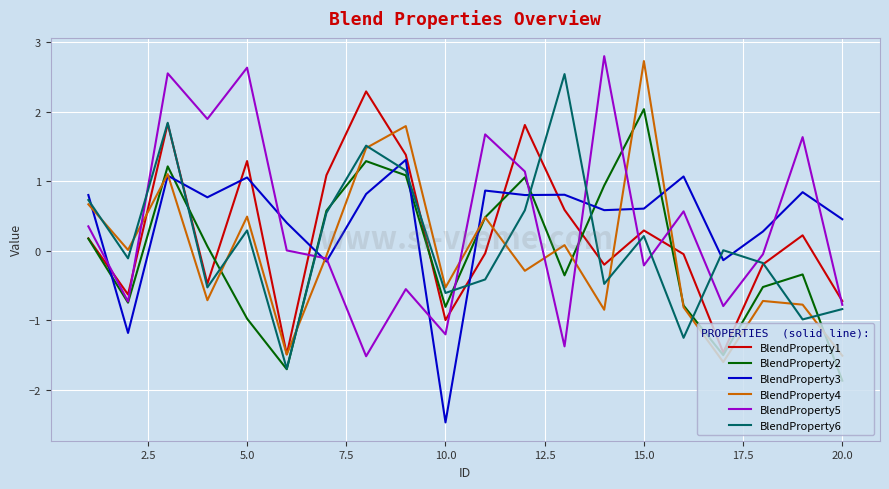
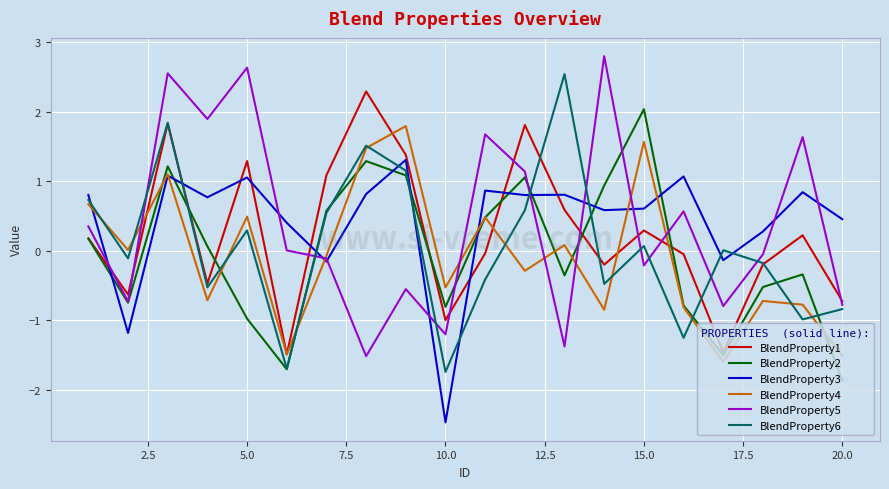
  {
    "BlendProperty1": {
      "5.0": 1.3,
      "10.0": -1.0,
      "15.0": 0.3,
      "20.0": -0.7
    },
    "BlendProperty2": {
      "5.0": -1.0,
      "10.0": -0.8,
      "15.0": 2.0
    },
    "BlendProperty3": {
      "5.0": 1.1,
      "10.0": -2.5,
      "15.0": 0.6,
      "20.0": 0.5
    },
    "BlendProperty4": {
      "5.0": 0.5,
      "10.0": -0.5,
-     "15.0": 2.7
+     "15.0": 1.6
    },
    "BlendProperty5": {
      "5.0": 2.6,
      "10.0": -1.2,
      "15.0": -0.2,
      "20.0": -0.8
    },
    "BlendProperty6": {
      "5.0": 0.3,
-     "10.0": -0.6,
-     "15.0": 0.2,
+     "10.0": -1.7,
+     "15.0": 0.1,
      "20.0": -0.8
    }
  }
